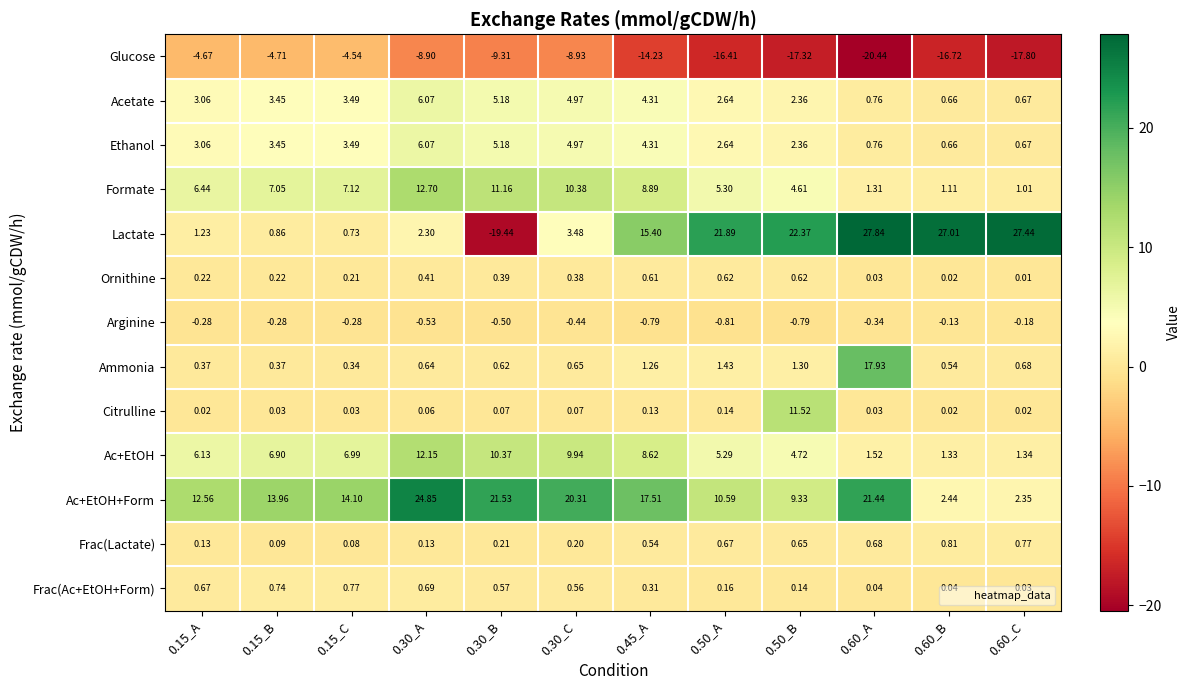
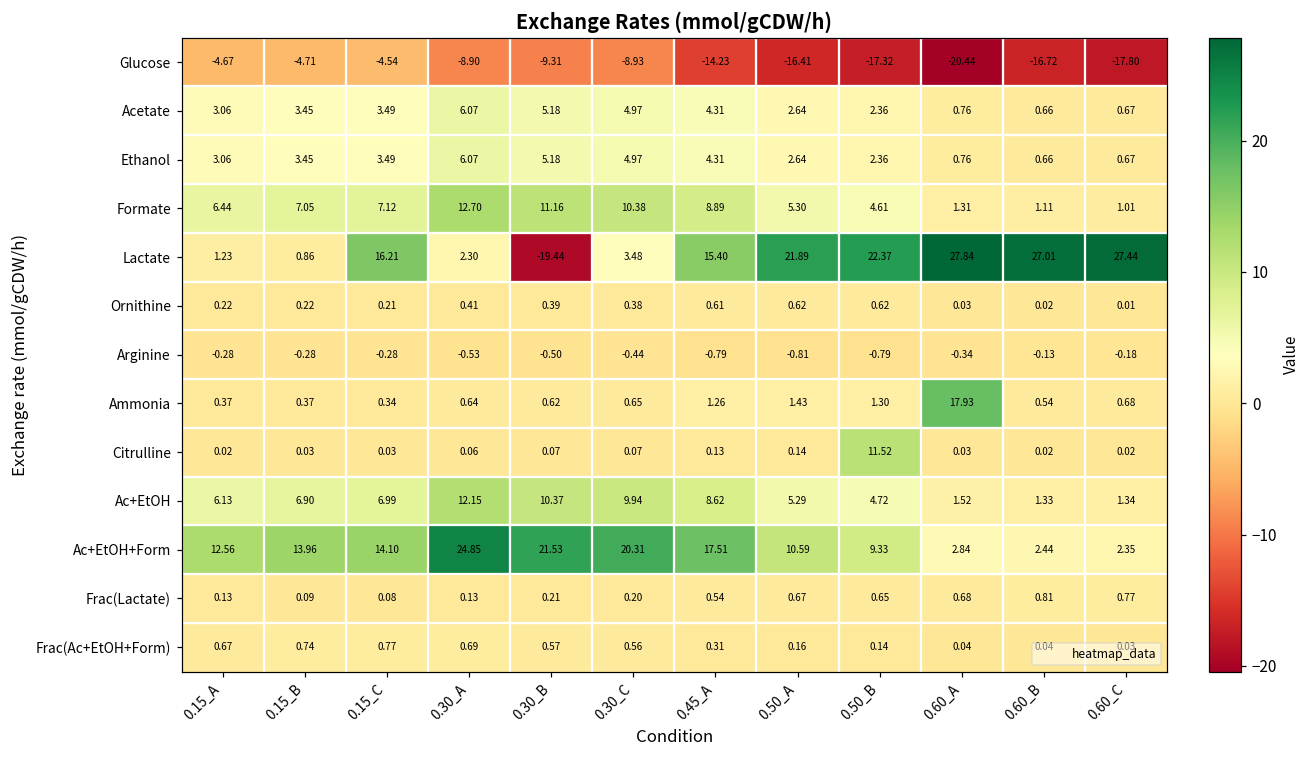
  {
    "Glucose": {
      "0.15_A": -4.67,
      "0.15_B": -4.71,
      "0.15_C": -4.54,
      "0.30_A": -8.90,
      "0.30_B": -9.31,
      "0.30_C": -8.93,
      "0.45_A": -14.23,
      "0.50_A": -16.41,
      "0.50_B": -17.32,
      "0.60_A": -20.44,
      "0.60_B": -16.72,
      "0.60_C": -17.80
    },
    "Acetate": {
      "0.15_A": 3.06,
      "0.15_B": 3.45,
      "0.15_C": 3.49,
      "0.30_A": 6.07,
      "0.30_B": 5.18,
      "0.30_C": 4.97,
      "0.45_A": 4.31,
      "0.50_A": 2.64,
      "0.50_B": 2.36,
      "0.60_A": 0.76,
      "0.60_B": 0.66,
      "0.60_C": 0.67
    },
    "Ethanol": {
      "0.15_A": 3.06,
      "0.15_B": 3.45,
      "0.15_C": 3.49,
      "0.30_A": 6.07,
      "0.30_B": 5.18,
      "0.30_C": 4.97,
      "0.45_A": 4.31,
      "0.50_A": 2.64,
      "0.50_B": 2.36,
      "0.60_A": 0.76,
      "0.60_B": 0.66,
      "0.60_C": 0.67
    },
    "Formate": {
      "0.15_A": 6.44,
      "0.15_B": 7.05,
      "0.15_C": 7.12,
      "0.30_A": 12.70,
      "0.30_B": 11.16,
      "0.30_C": 10.38,
      "0.45_A": 8.89,
      "0.50_A": 5.30,
      "0.50_B": 4.61,
      "0.60_A": 1.31,
      "0.60_B": 1.11,
      "0.60_C": 1.01
    },
    "Lactate": {
      "0.15_A": 1.23,
      "0.15_B": 0.86,
-     "0.15_C": 0.73,
+     "0.15_C": 16.21,
      "0.30_A": 2.30,
      "0.30_B": -19.44,
      "0.30_C": 3.48,
      "0.45_A": 15.40,
      "0.50_A": 21.89,
      "0.50_B": 22.37,
      "0.60_A": 27.84,
      "0.60_B": 27.01,
      "0.60_C": 27.44
    },
    "Ornithine": {
      "0.15_A": 0.22,
      "0.15_B": 0.22,
      "0.15_C": 0.21,
      "0.30_A": 0.41,
      "0.30_B": 0.39,
      "0.30_C": 0.38,
      "0.45_A": 0.61,
      "0.50_A": 0.62,
      "0.50_B": 0.62,
      "0.60_A": 0.03,
      "0.60_B": 0.02,
      "0.60_C": 0.01
    },
    "Arginine": {
      "0.15_A": -0.28,
      "0.15_B": -0.28,
      "0.15_C": -0.28,
      "0.30_A": -0.53,
      "0.30_B": -0.50,
      "0.30_C": -0.44,
      "0.45_A": -0.79,
      "0.50_A": -0.81,
      "0.50_B": -0.79,
      "0.60_A": -0.34,
      "0.60_B": -0.13,
      "0.60_C": -0.18
    },
    "Ammonia": {
      "0.15_A": 0.37,
      "0.15_B": 0.37,
      "0.15_C": 0.34,
      "0.30_A": 0.64,
      "0.30_B": 0.62,
      "0.30_C": 0.65,
      "0.45_A": 1.26,
      "0.50_A": 1.43,
      "0.50_B": 1.30,
      "0.60_A": 17.93,
      "0.60_B": 0.54,
      "0.60_C": 0.68
    },
    "Citrulline": {
      "0.15_A": 0.02,
      "0.15_B": 0.03,
      "0.15_C": 0.03,
      "0.30_A": 0.06,
      "0.30_B": 0.07,
      "0.30_C": 0.07,
      "0.45_A": 0.13,
      "0.50_A": 0.14,
      "0.50_B": 11.52,
      "0.60_A": 0.03,
      "0.60_B": 0.02,
      "0.60_C": 0.02
    },
    "Ac+EtOH": {
      "0.15_A": 6.13,
      "0.15_B": 6.90,
      "0.15_C": 6.99,
      "0.30_A": 12.15,
      "0.30_B": 10.37,
      "0.30_C": 9.94,
      "0.45_A": 8.62,
      "0.50_A": 5.29,
      "0.50_B": 4.72,
      "0.60_A": 1.52,
      "0.60_B": 1.33,
      "0.60_C": 1.34
    },
    "Ac+EtOH+Form": {
      "0.15_A": 12.56,
      "0.15_B": 13.96,
      "0.15_C": 14.10,
      "0.30_A": 24.85,
      "0.30_B": 21.53,
      "0.30_C": 20.31,
      "0.45_A": 17.51,
      "0.50_A": 10.59,
      "0.50_B": 9.33,
-     "0.60_A": 21.44,
+     "0.60_A": 2.84,
      "0.60_B": 2.44,
      "0.60_C": 2.35
    },
    "Frac(Lactate)": {
      "0.15_A": 0.13,
      "0.15_B": 0.09,
      "0.15_C": 0.08,
      "0.30_A": 0.13,
      "0.30_B": 0.21,
      "0.30_C": 0.20,
      "0.45_A": 0.54,
      "0.50_A": 0.67,
      "0.50_B": 0.65,
      "0.60_A": 0.68,
      "0.60_B": 0.81,
      "0.60_C": 0.77
    },
    "Frac(Ac+EtOH+Form)": {
      "0.15_A": 0.67,
      "0.15_B": 0.74,
      "0.15_C": 0.77,
      "0.30_A": 0.69,
      "0.30_B": 0.57,
      "0.30_C": 0.56,
      "0.45_A": 0.31,
      "0.50_A": 0.16,
      "0.50_B": 0.14,
      "0.60_A": 0.04
    }
  }
